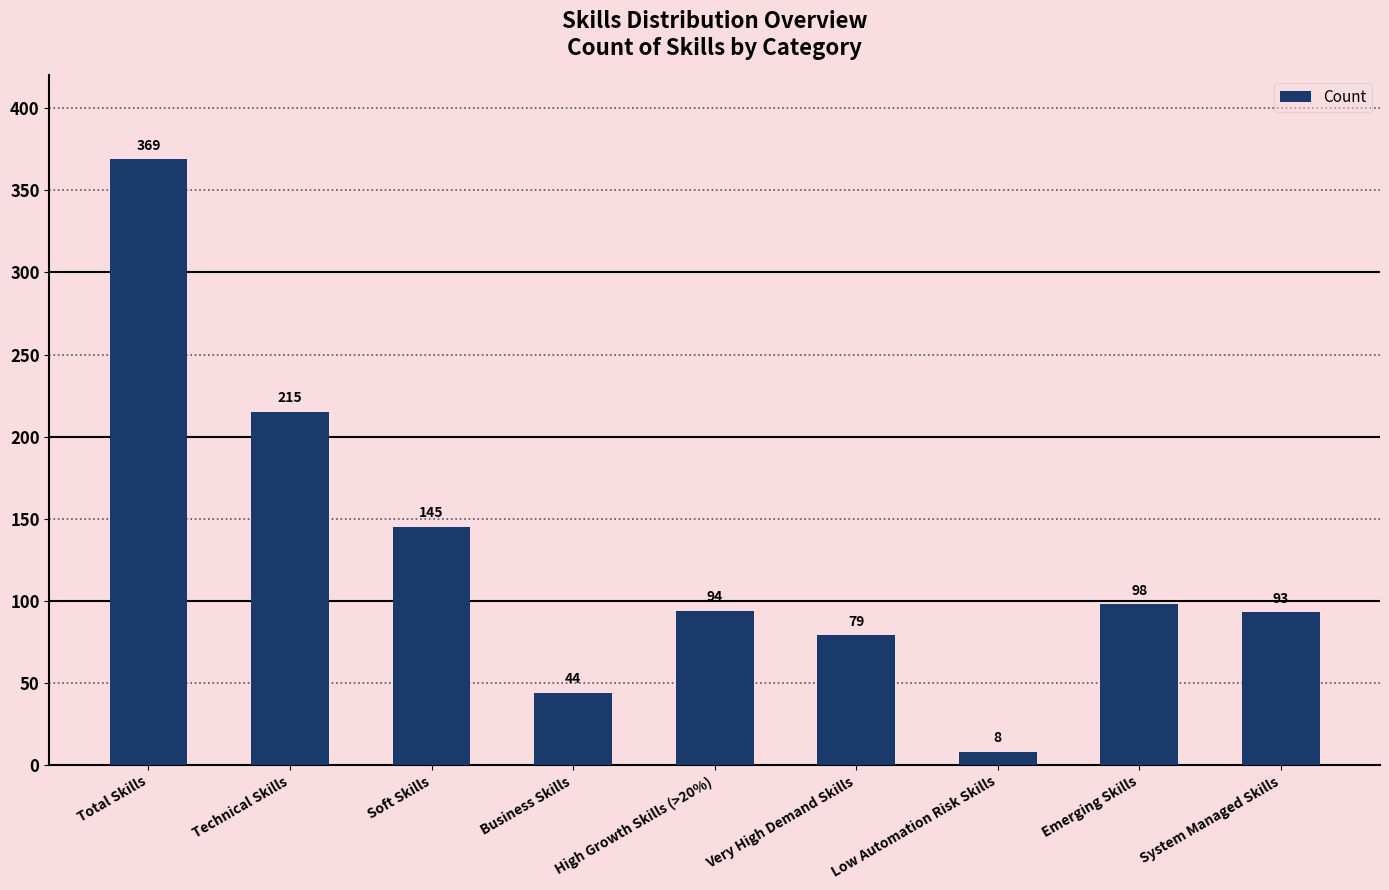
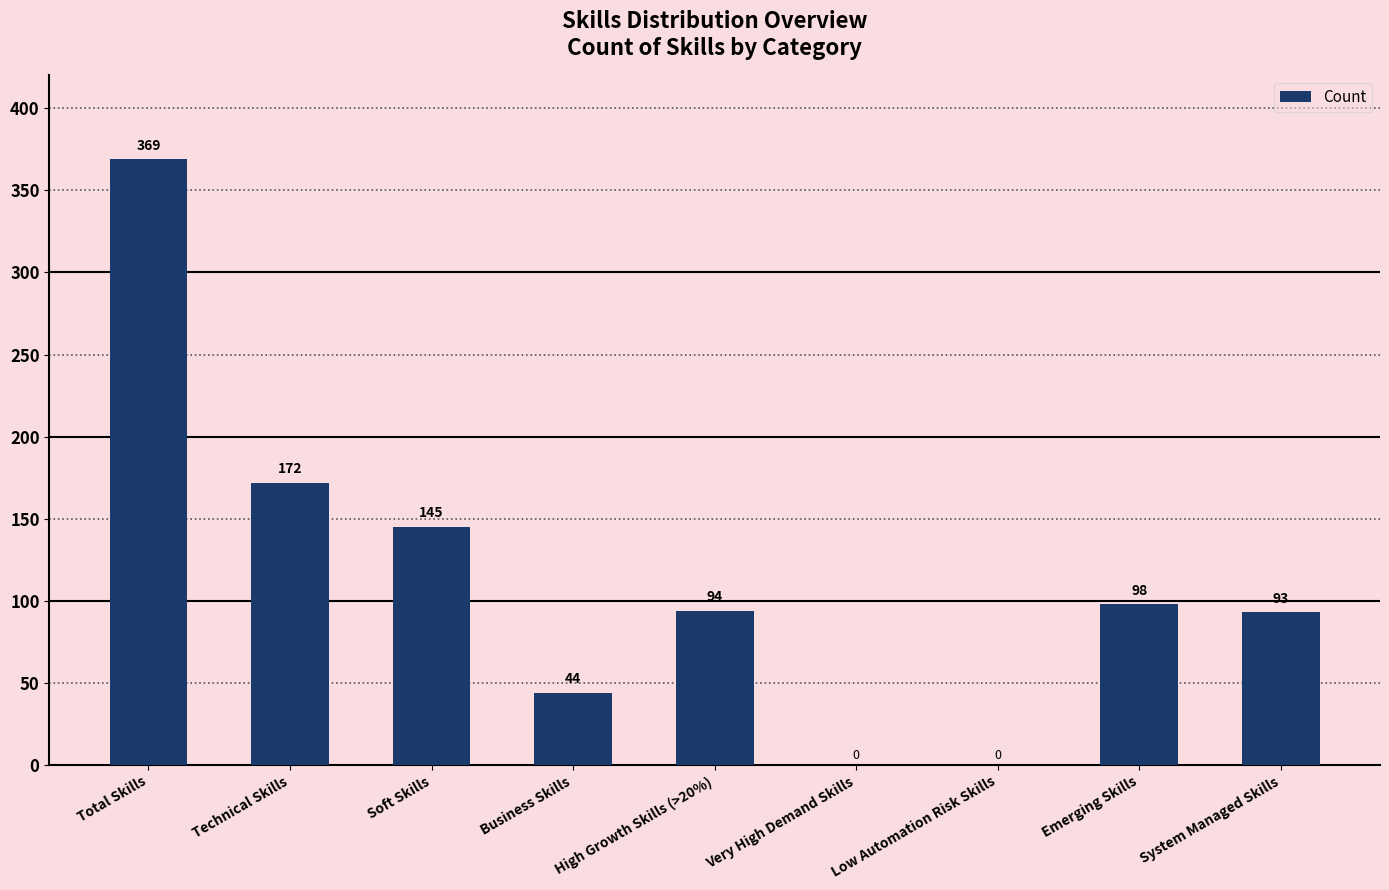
  {
    "Total Skills": 369,
-   "Technical Skills": 215,
+   "Technical Skills": 172,
    "Soft Skills": 145,
    "Business Skills": 44,
    "High Growth Skills (>20%)": 94,
-   "Very High Demand Skills": 79,
-   "Low Automation Risk Skills": 8,
+   "Very High Demand Skills": 0,
+   "Low Automation Risk Skills": 0,
    "Emerging Skills": 98,
    "System Managed Skills": 93
  }
